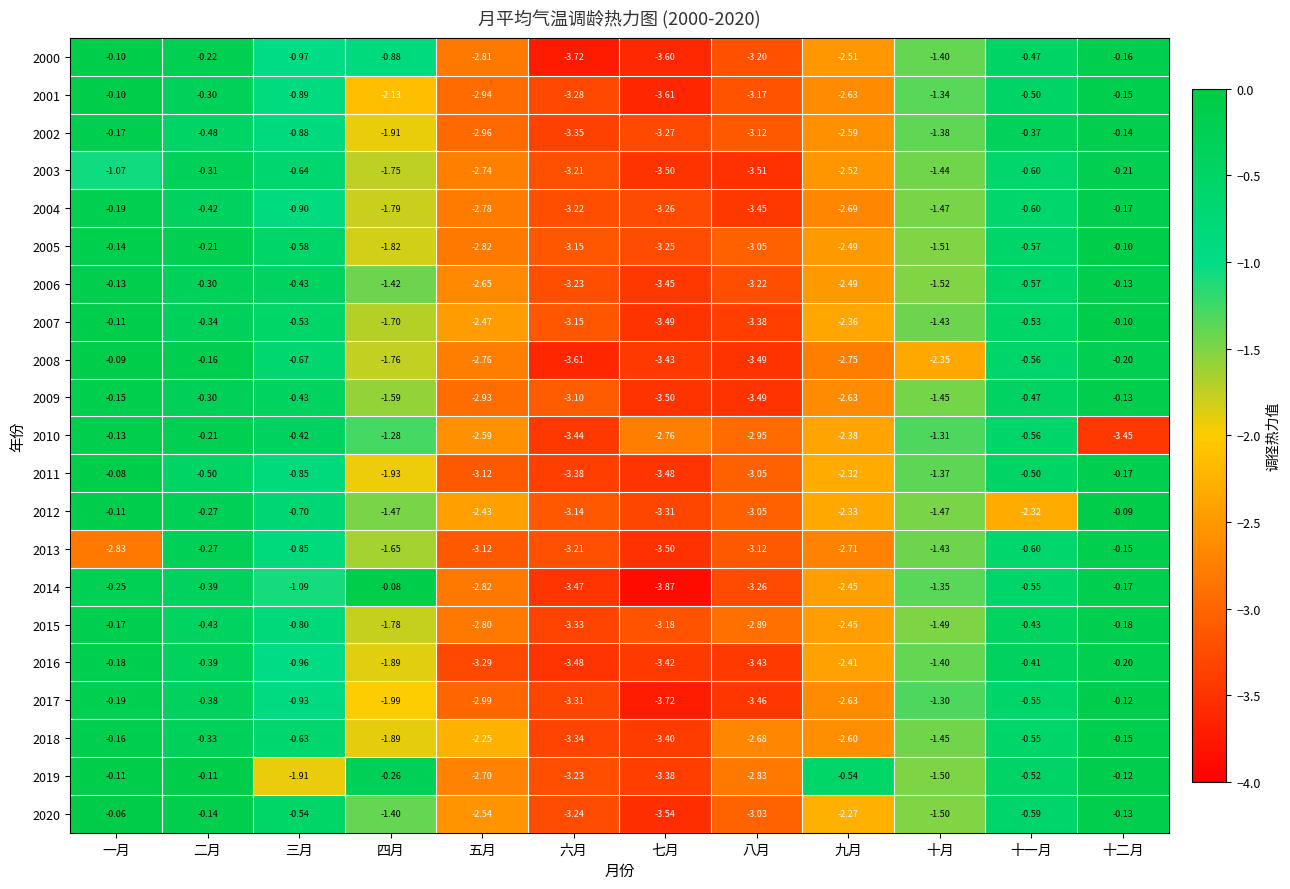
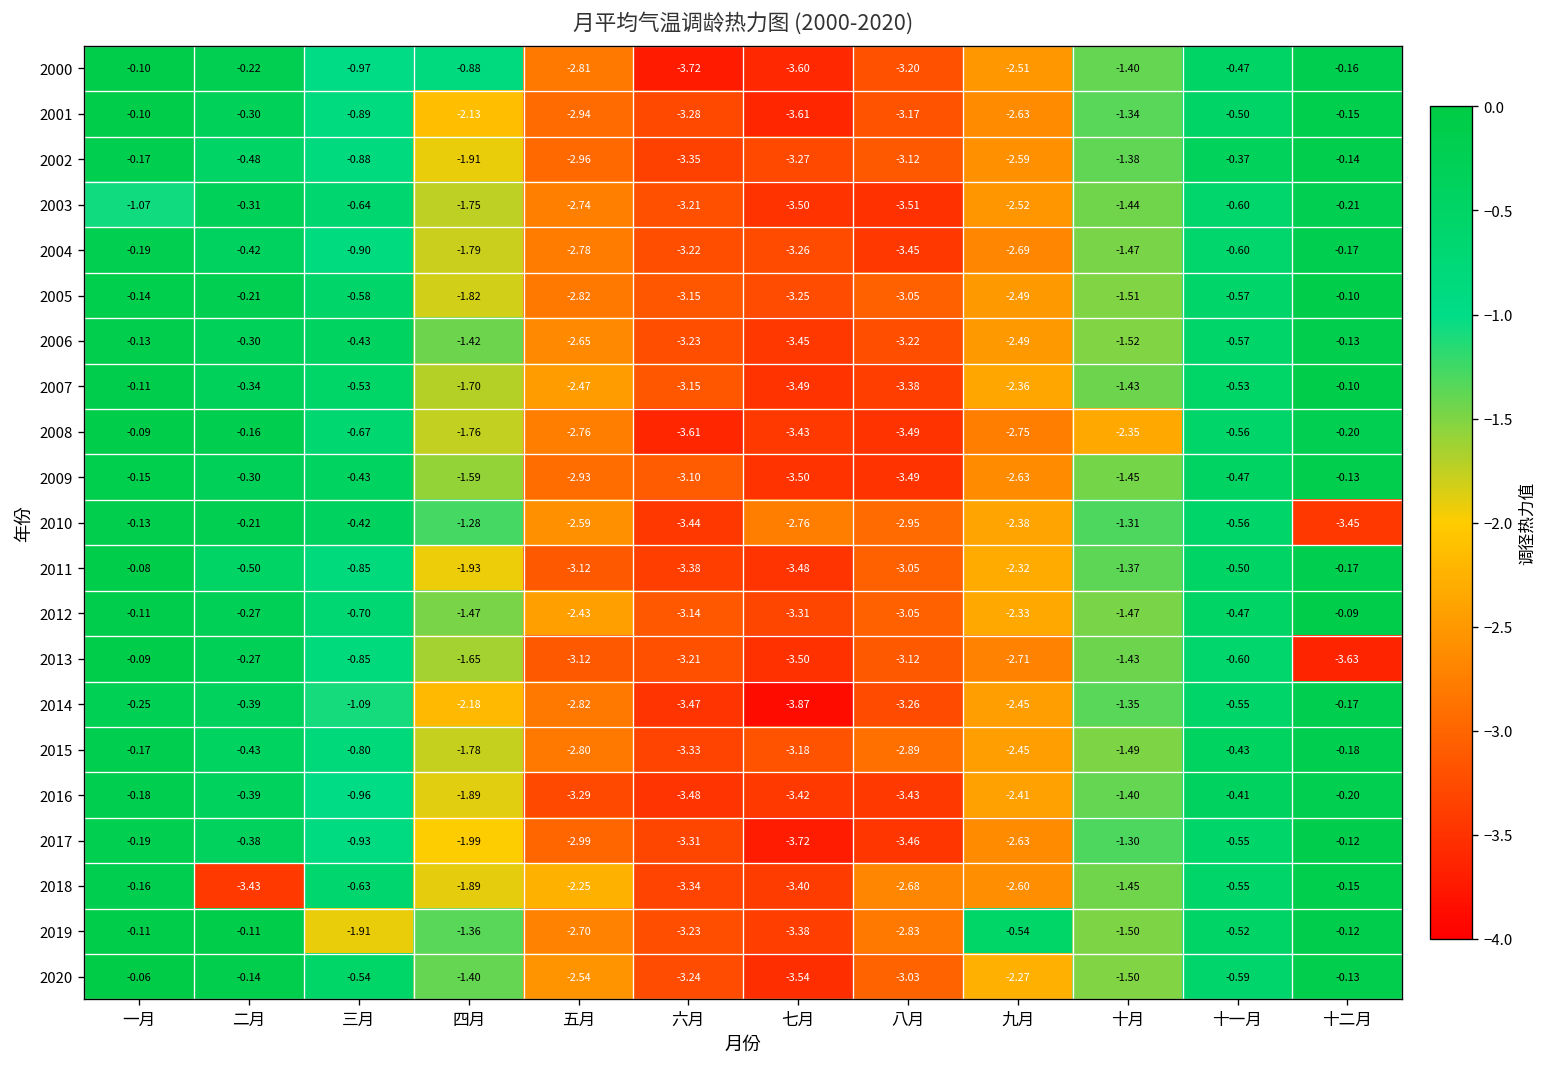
  {
    "2012": {
      "一月": -0.11,
      "二月": -0.27,
      "三月": -0.70,
      "四月": -1.47,
      "五月": -2.43,
      "六月": -3.14,
      "七月": -3.31,
      "八月": -3.05,
      "九月": -2.33,
      "十月": -1.47,
-     "十一月": -2.32,
+     "十一月": -0.47,
      "十二月": -0.09
    },
    "2013": {
-     "一月": -2.83,
+     "一月": -0.09,
      "二月": -0.27,
      "三月": -0.85,
      "四月": -1.65,
      "五月": -3.12,
      "六月": -3.21,
      "七月": -3.50,
      "八月": -3.12,
      "九月": -2.71,
      "十月": -1.43,
      "十一月": -0.60,
-     "十二月": -0.15
+     "十二月": -3.63
    },
    "2014": {
      "一月": -0.25,
      "二月": -0.39,
      "三月": -1.09,
-     "四月": -0.08,
+     "四月": -2.18,
      "五月": -2.82,
      "六月": -3.47,
      "七月": -3.87,
      "八月": -3.26,
      "九月": -2.45,
      "十月": -1.35,
      "十一月": -0.55,
      "十二月": -0.17
    },
    "2018": {
      "一月": -0.16,
-     "二月": -0.33,
+     "二月": -3.43,
      "三月": -0.63,
      "四月": -1.89,
      "五月": -2.25,
      "六月": -3.34,
      "七月": -3.40,
      "八月": -2.68,
      "九月": -2.60,
      "十月": -1.45,
      "十一月": -0.55,
      "十二月": -0.15
    },
    "2019": {
      "一月": -0.11,
      "二月": -0.11,
      "三月": -1.91,
-     "四月": -0.26,
+     "四月": -1.36,
      "五月": -2.70,
      "六月": -3.23,
      "七月": -3.38,
      "八月": -2.83,
      "九月": -0.54,
      "十月": -1.50,
      "十一月": -0.52,
      "十二月": -0.12
    }
  }
